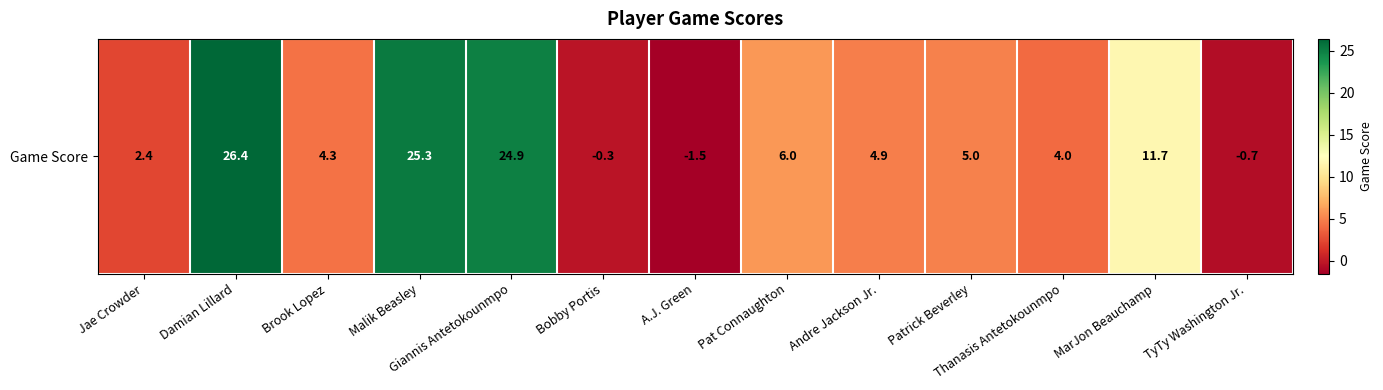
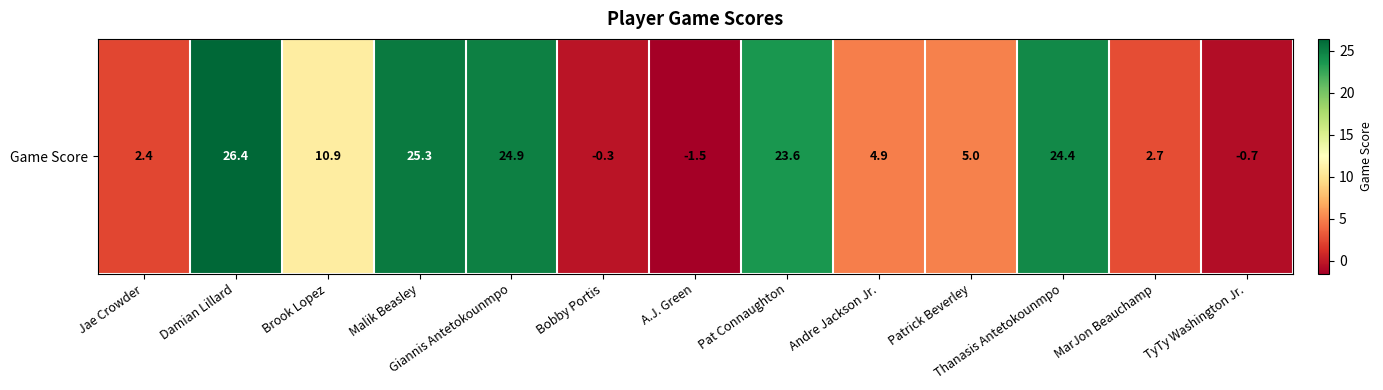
  {
    "Game Score": {
      "Jae Crowder": 2.4,
      "Damian Lillard": 26.4,
-     "Brook Lopez": 4.3,
+     "Brook Lopez": 10.9,
      "Malik Beasley": 25.3,
      "Giannis Antetokounmpo": 24.9,
      "Bobby Portis": -0.3,
      "A.J. Green": -1.5,
-     "Pat Connaughton": 6.0,
+     "Pat Connaughton": 23.6,
      "Andre Jackson Jr.": 4.9,
      "Patrick Beverley": 5.0,
-     "Thanasis Antetokounmpo": 4.0,
-     "MarJon Beauchamp": 11.7,
+     "Thanasis Antetokounmpo": 24.4,
+     "MarJon Beauchamp": 2.7,
      "TyTy Washington Jr.": -0.7
    }
  }
